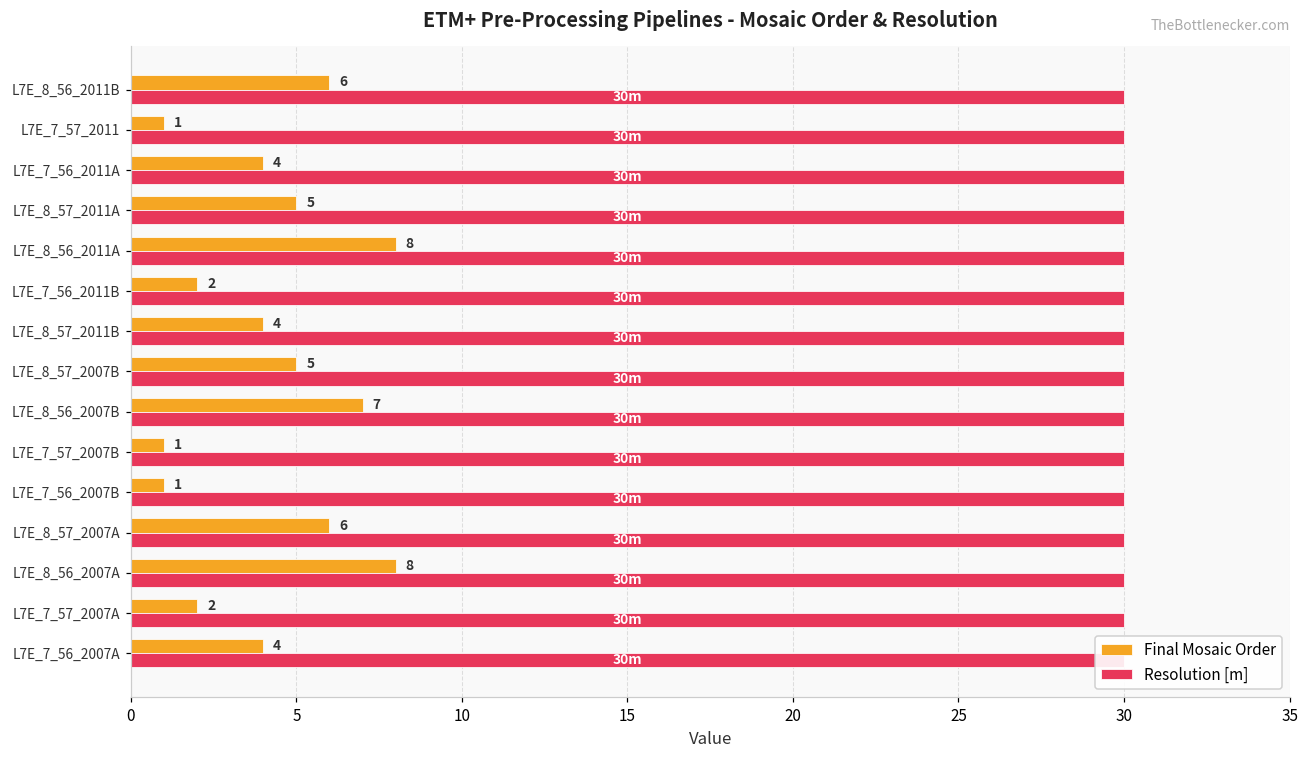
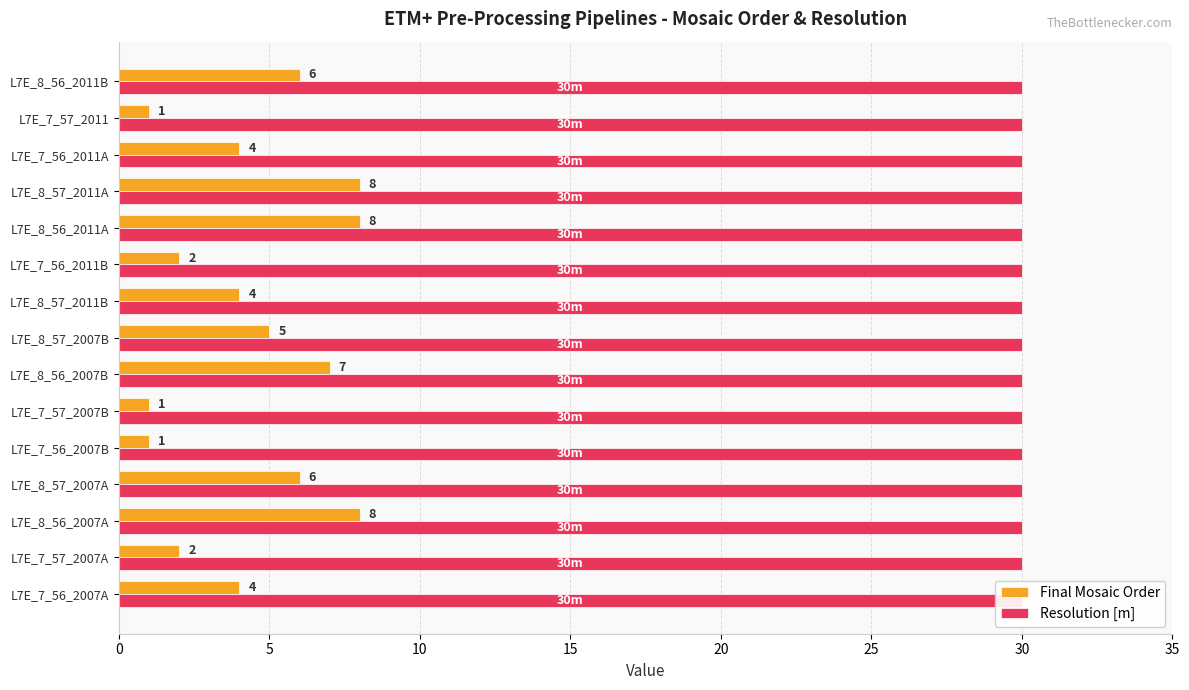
  {
    "Final Mosaic Order": {
      "L7E_8_56_2011B": "6",
      "L7E_7_57_2011": "1",
      "L7E_7_56_2011A": "4",
-     "L7E_8_57_2011A": "5",
+     "L7E_8_57_2011A": "8",
      "L7E_8_56_2011A": "8",
      "L7E_7_56_2011B": "2",
      "L7E_8_57_2011B": "4",
      "L7E_8_57_2007B": "5",
      "L7E_8_56_2007B": "7",
      "L7E_7_57_2007B": "1",
      "L7E_7_56_2007B": "1",
      "L7E_8_57_2007A": "6",
      "L7E_8_56_2007A": "8",
      "L7E_7_57_2007A": "2",
      "L7E_7_56_2007A": "4"
    },
    "Resolution [m]": {
      "L7E_8_56_2011B": "30m",
      "L7E_7_57_2011": "30m",
      "L7E_7_56_2011A": "30m",
      "L7E_8_57_2011A": "30m",
      "L7E_8_56_2011A": "30m",
      "L7E_7_56_2011B": "30m",
      "L7E_8_57_2011B": "30m",
      "L7E_8_57_2007B": "30m",
      "L7E_8_56_2007B": "30m",
      "L7E_7_57_2007B": "30m",
      "L7E_7_56_2007B": "30m",
      "L7E_8_57_2007A": "30m",
      "L7E_8_56_2007A": "30m",
      "L7E_7_57_2007A": "30m"
    }
  }
